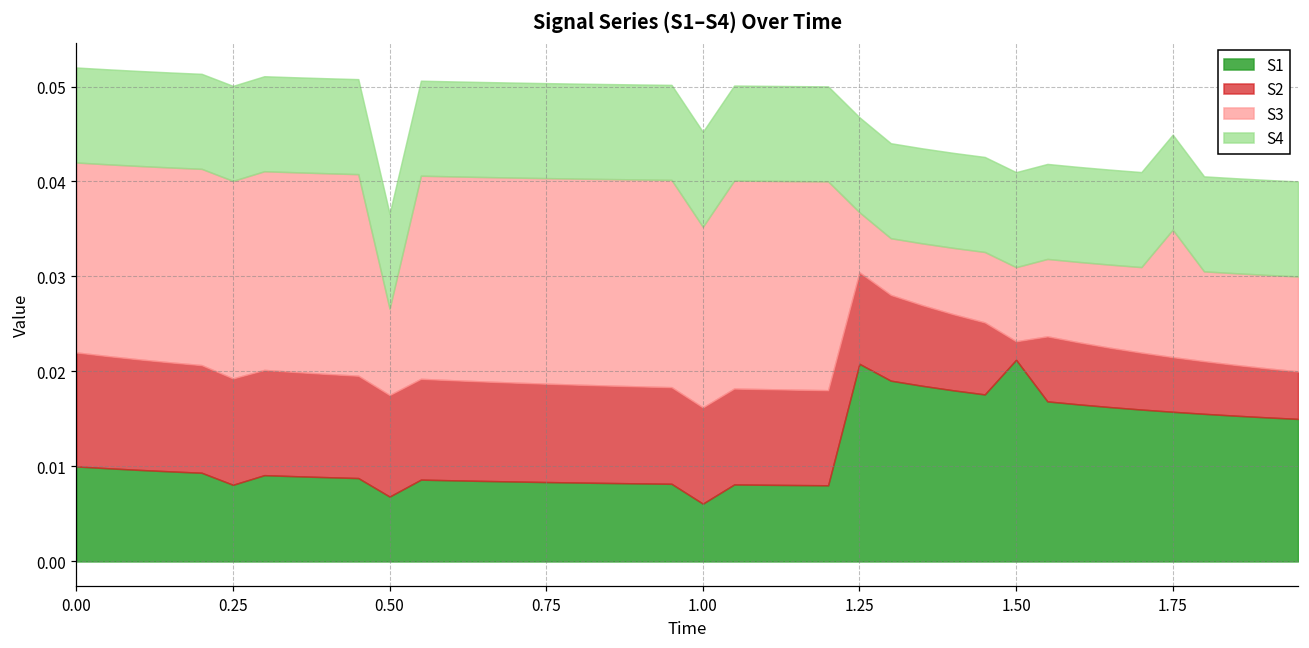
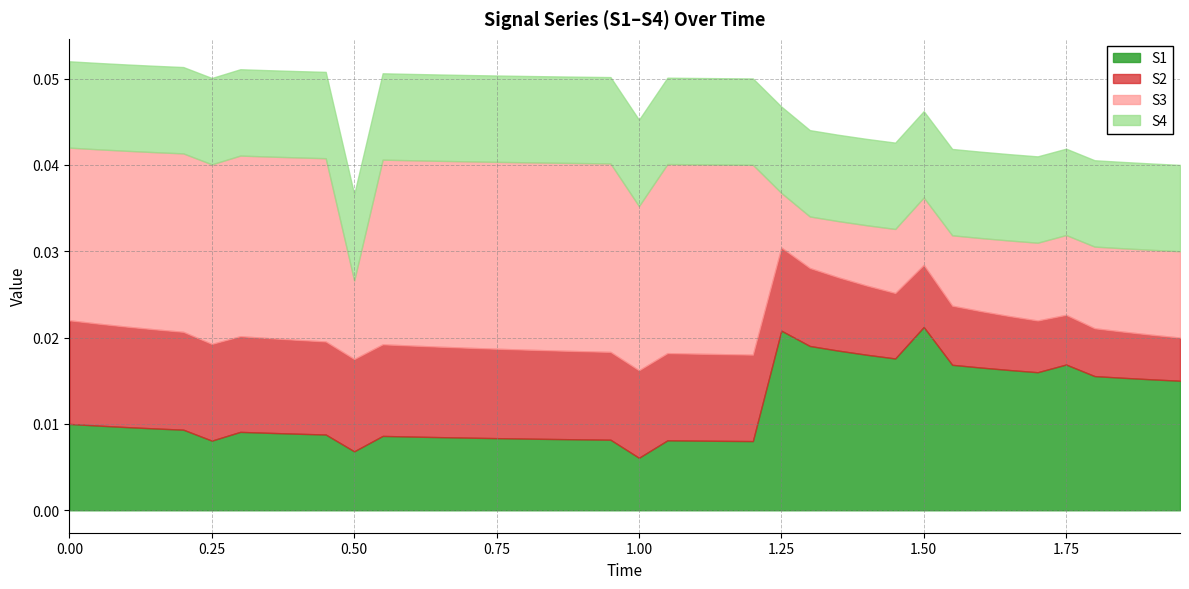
  {
    "S1": {
      "0.00": 0.010,
      "0.25": 0.008,
      "0.50": 0.007,
      "0.75": 0.008,
      "1.00": 0.006,
      "1.25": 0.021,
      "1.50": 0.021,
-     "1.75": 0.016
+     "1.75": 0.017
    },
    "S2": {
      "0.00": 0.012,
      "0.25": 0.011,
      "0.50": 0.011,
      "0.75": 0.010,
      "1.00": 0.010,
      "1.25": 0.010,
-     "1.50": 0.002,
+     "1.50": 0.007,
      "1.75": 0.006
    },
    "S3": {
      "0.00": 0.020,
      "0.25": 0.021,
      "0.50": 0.009,
      "0.75": 0.022,
      "1.00": 0.019,
      "1.25": 0.006,
      "1.50": 0.008,
-     "1.75": 0.013
+     "1.75": 0.009
    },
    "S4": {
      "0.00": 0.010,
      "0.25": 0.010,
      "0.50": 0.010,
      "0.75": 0.010,
      "1.00": 0.010,
      "1.25": 0.010,
      "1.50": 0.010,
      "1.75": 0.010
    }
  }
